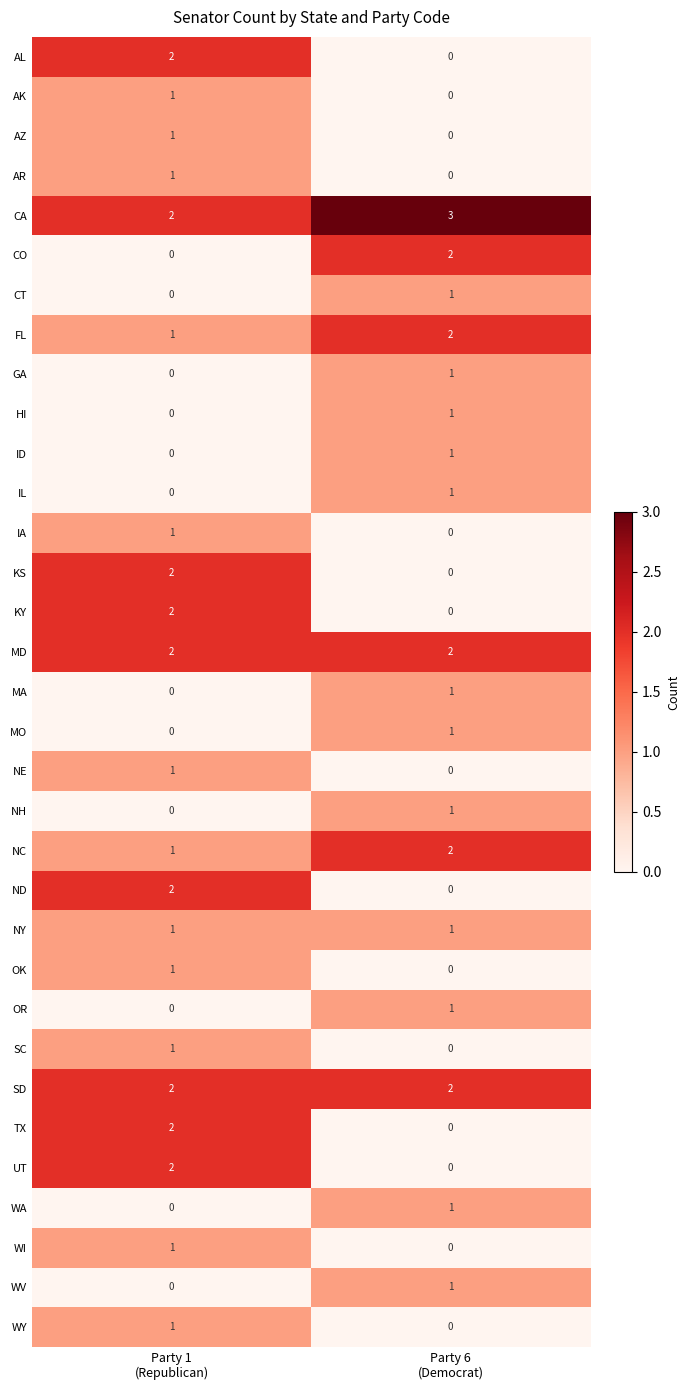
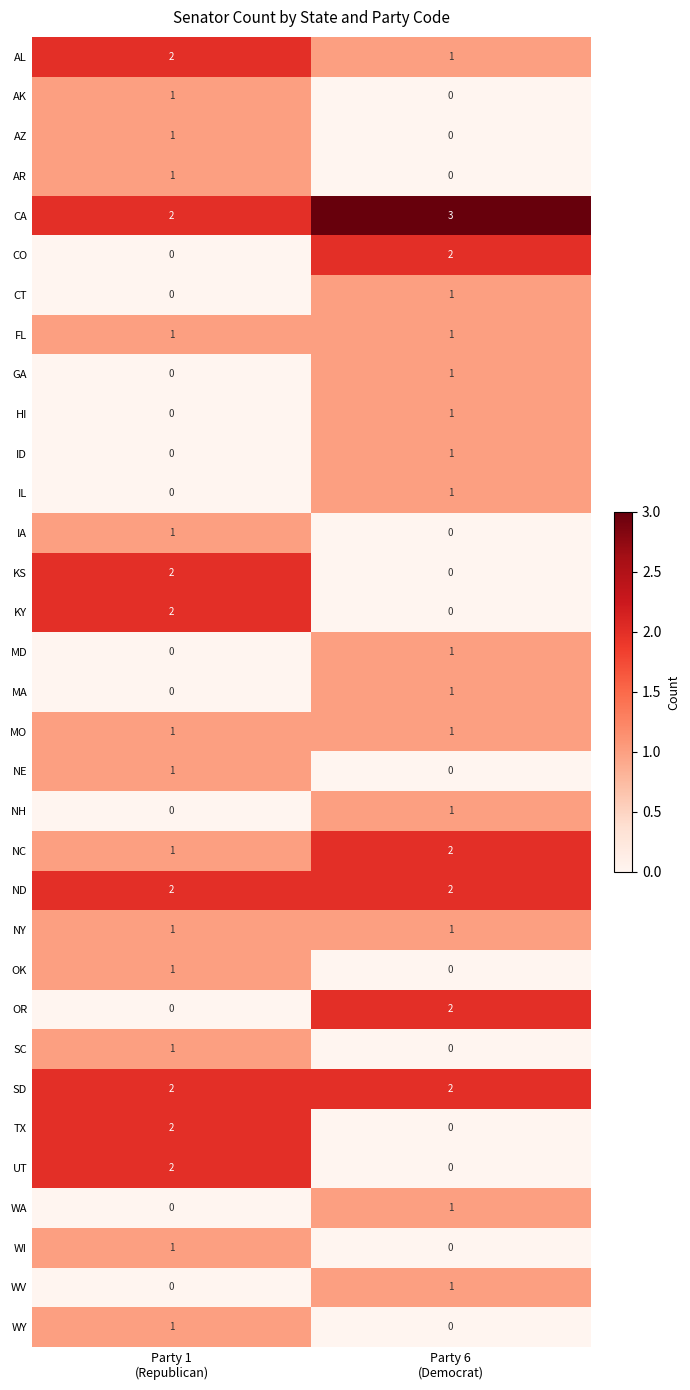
  {
    "AL": {
      "Party 1 (Republican)": 2,
-     "Party 6 (Democrat)": 0
+     "Party 6 (Democrat)": 1
    },
    "AK": {
      "Party 1 (Republican)": 1,
      "Party 6 (Democrat)": 0
    },
    "AZ": {
      "Party 1 (Republican)": 1,
      "Party 6 (Democrat)": 0
    },
    "AR": {
      "Party 1 (Republican)": 1,
      "Party 6 (Democrat)": 0
    },
    "CA": {
      "Party 1 (Republican)": 2,
      "Party 6 (Democrat)": 3
    },
    "CO": {
      "Party 1 (Republican)": 0,
      "Party 6 (Democrat)": 2
    },
    "CT": {
      "Party 1 (Republican)": 0,
      "Party 6 (Democrat)": 1
    },
    "FL": {
      "Party 1 (Republican)": 1,
-     "Party 6 (Democrat)": 2
+     "Party 6 (Democrat)": 1
    },
    "GA": {
      "Party 1 (Republican)": 0,
      "Party 6 (Democrat)": 1
    },
    "HI": {
      "Party 1 (Republican)": 0,
      "Party 6 (Democrat)": 1
    },
    "ID": {
      "Party 1 (Republican)": 0,
      "Party 6 (Democrat)": 1
    },
    "IL": {
      "Party 1 (Republican)": 0,
      "Party 6 (Democrat)": 1
    },
    "IA": {
      "Party 1 (Republican)": 1,
      "Party 6 (Democrat)": 0
    },
    "KS": {
      "Party 1 (Republican)": 2,
      "Party 6 (Democrat)": 0
    },
    "KY": {
      "Party 1 (Republican)": 2,
      "Party 6 (Democrat)": 0
    },
    "MD": {
-     "Party 1 (Republican)": 2,
-     "Party 6 (Democrat)": 2
+     "Party 1 (Republican)": 0,
+     "Party 6 (Democrat)": 1
    },
    "MA": {
      "Party 1 (Republican)": 0,
      "Party 6 (Democrat)": 1
    },
    "MO": {
-     "Party 1 (Republican)": 0,
+     "Party 1 (Republican)": 1,
      "Party 6 (Democrat)": 1
    },
    "NE": {
      "Party 1 (Republican)": 1,
      "Party 6 (Democrat)": 0
    },
    "NH": {
      "Party 1 (Republican)": 0,
      "Party 6 (Democrat)": 1
    },
    "NC": {
      "Party 1 (Republican)": 1,
      "Party 6 (Democrat)": 2
    },
    "ND": {
      "Party 1 (Republican)": 2,
-     "Party 6 (Democrat)": 0
+     "Party 6 (Democrat)": 2
    },
    "NY": {
      "Party 1 (Republican)": 1,
      "Party 6 (Democrat)": 1
    },
    "OK": {
      "Party 1 (Republican)": 1,
      "Party 6 (Democrat)": 0
    },
    "OR": {
      "Party 1 (Republican)": 0,
-     "Party 6 (Democrat)": 1
+     "Party 6 (Democrat)": 2
    },
    "SC": {
      "Party 1 (Republican)": 1,
      "Party 6 (Democrat)": 0
    },
    "SD": {
      "Party 1 (Republican)": 2,
      "Party 6 (Democrat)": 2
    },
    "TX": {
      "Party 1 (Republican)": 2,
      "Party 6 (Democrat)": 0
    },
    "UT": {
      "Party 1 (Republican)": 2,
      "Party 6 (Democrat)": 0
    },
    "WA": {
      "Party 1 (Republican)": 0,
      "Party 6 (Democrat)": 1
    },
    "WI": {
      "Party 1 (Republican)": 1,
      "Party 6 (Democrat)": 0
    },
    "WV": {
      "Party 1 (Republican)": 0,
      "Party 6 (Democrat)": 1
    },
    "WY": {
      "Party 1 (Republican)": 1,
      "Party 6 (Democrat)": 0
    }
  }
